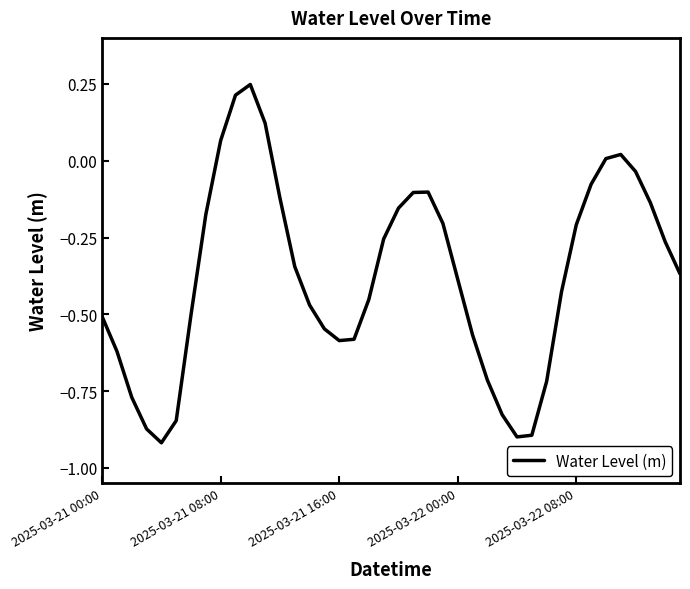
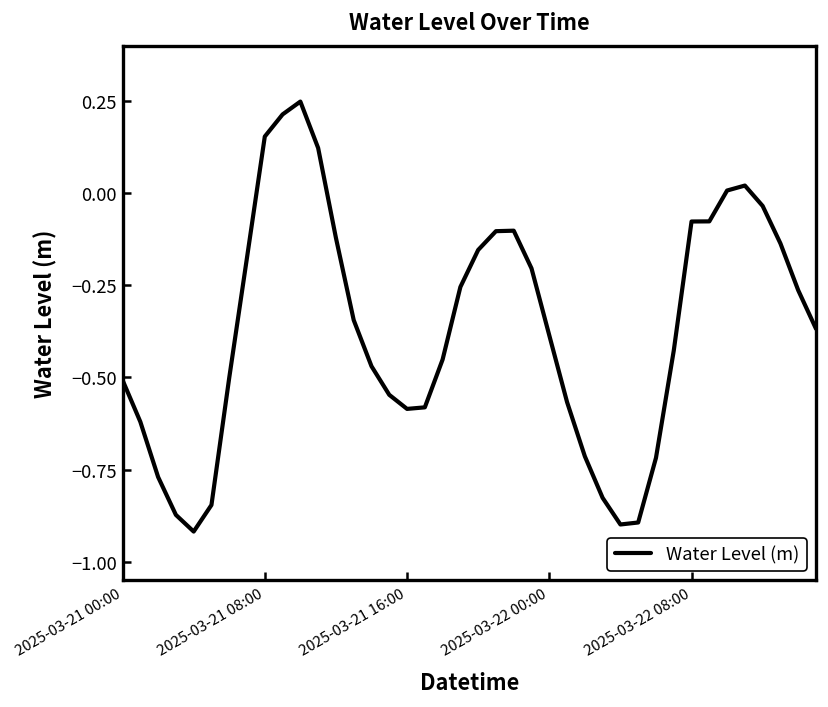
  {
    "2025-03-21 00:00": -0.51,
-   "2025-03-21 08:00": 0.07,
+   "2025-03-21 08:00": 0.15,
    "2025-03-21 16:00": -0.59,
    "2025-03-22 00:00": -0.39,
-   "2025-03-22 08:00": -0.21
+   "2025-03-22 08:00": -0.08
  }
